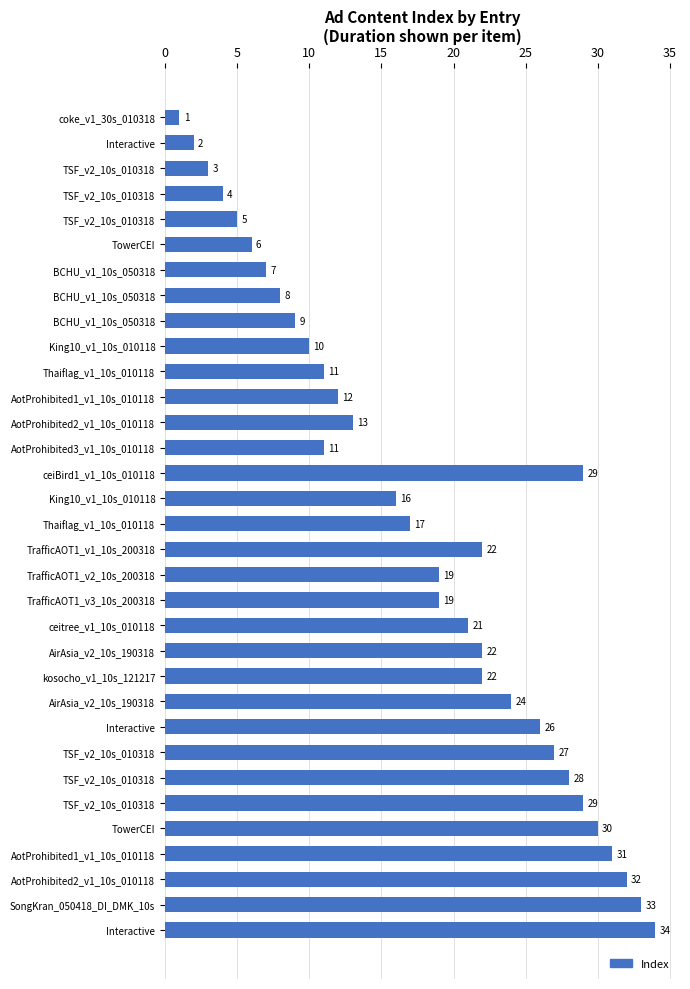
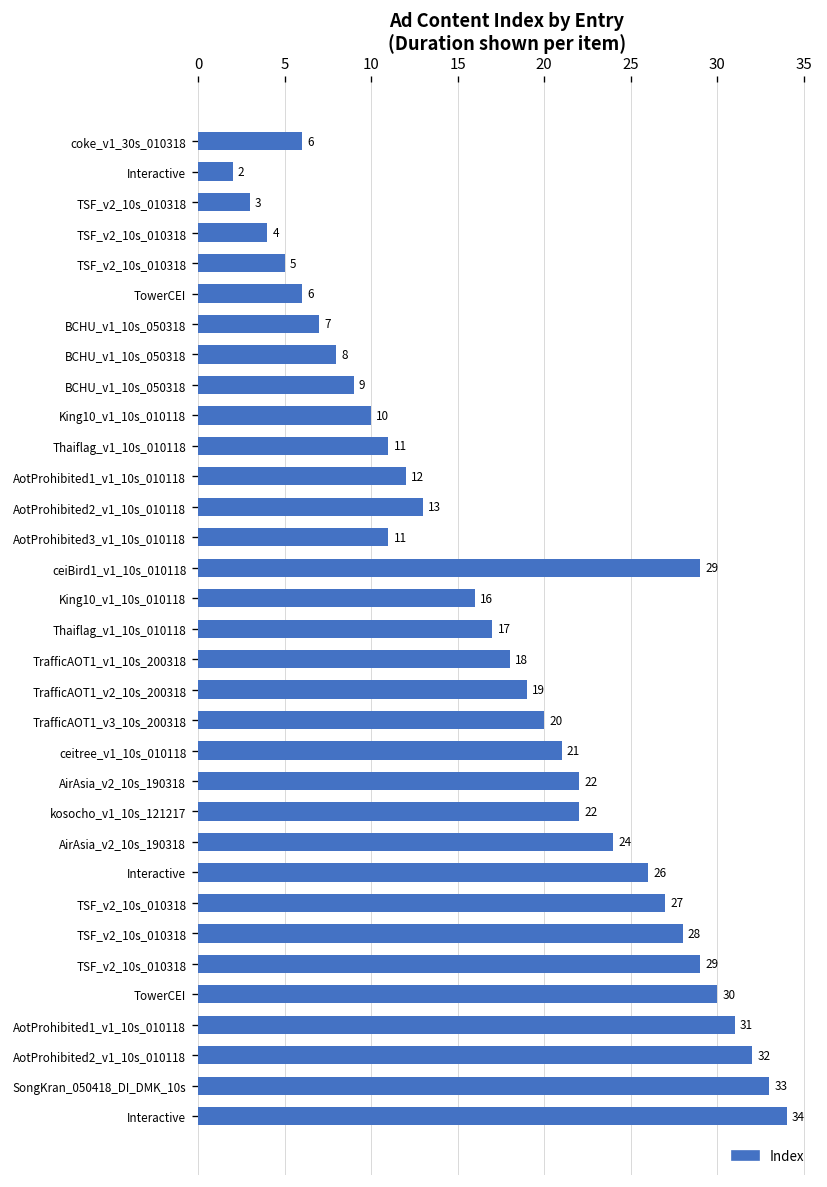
  {
-   "coke_v1_30s_010318": 1,
+   "coke_v1_30s_010318": 6,
    "AotProhibited3_v1_10s_010118": 11,
    "ceiBird1_v1_10s_010118": 29,
-   "TrafficAOT1_v1_10s_200318": 22,
+   "TrafficAOT1_v1_10s_200318": 18,
    "TrafficAOT1_v2_10s_200318": 19,
-   "TrafficAOT1_v3_10s_200318": 19,
+   "TrafficAOT1_v3_10s_200318": 20,
    "ceitree_v1_10s_010118": 21,
    "kosocho_v1_10s_121217": 22,
    "SongKran_050418_DI_DMK_10s": 33
  }
